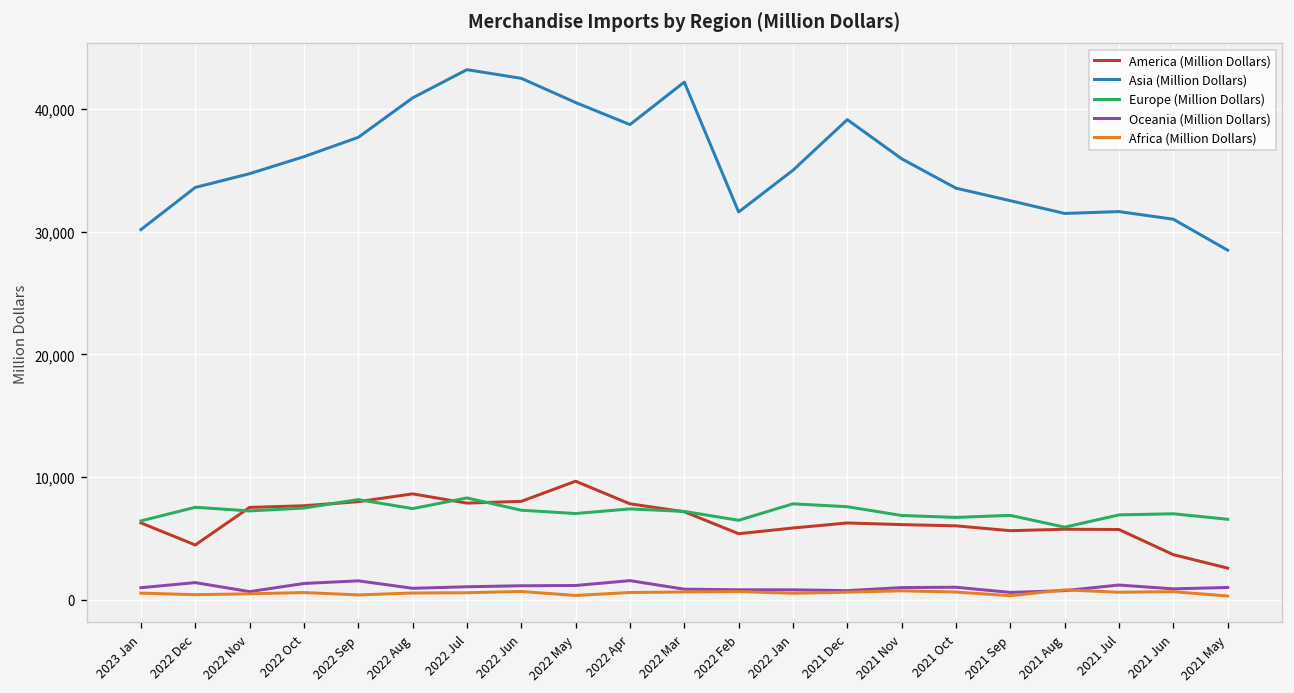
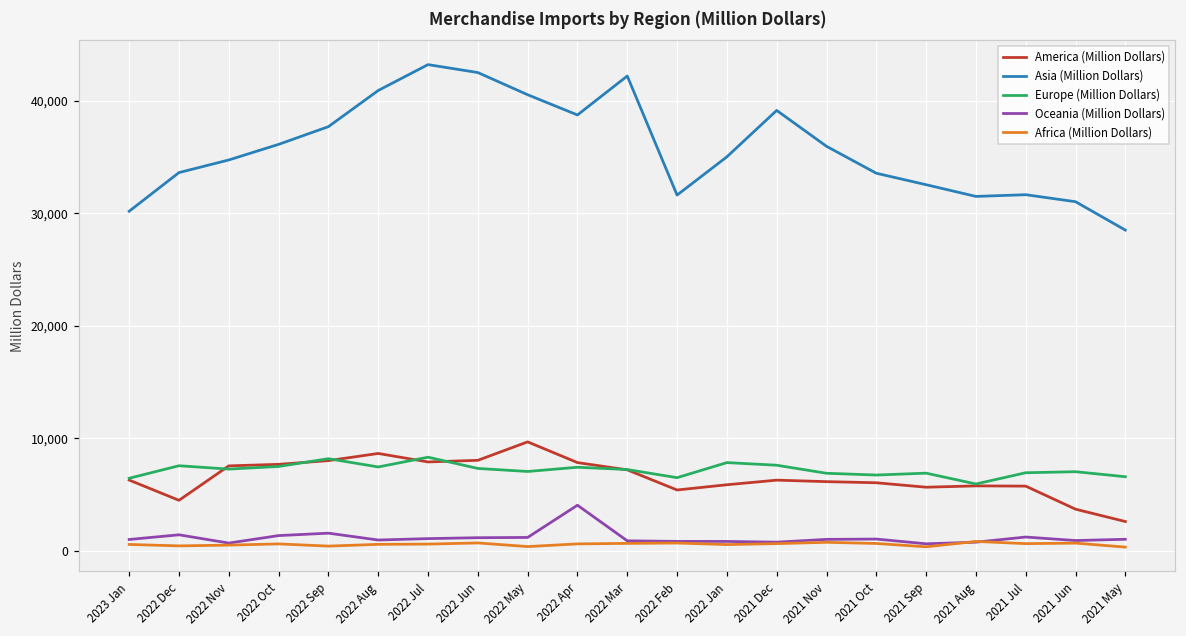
  {
    "America (Million Dollars)": {
      "2022 Dec": "4,500",
      "2022 Nov": "7,500",
      "2022 Aug": "8,600",
      "2022 Jul": "7,900",
      "2022 Jun": "8,000",
      "2022 May": "9,700",
      "2022 Apr": "7,800",
      "2022 Feb": "5,400",
      "2022 Jan": "5,900",
      "2021 Dec": "6,300",
      "2021 Nov": "6,100",
      "2021 Oct": "6,000",
      "2021 Sep": "5,600",
      "2021 Jul": "5,700",
      "2021 Jun": "3,700",
      "2021 May": "2,600"
    },
    "Asia (Million Dollars)": {
      "2023 Jan": "30,200",
      "2022 Dec": "33,600",
      "2022 Nov": "34,700",
      "2022 Oct": "36,100",
      "2022 Sep": "37,700",
      "2022 Aug": "40,900",
      "2022 Jul": "43,200",
      "2022 Jun": "42,500",
      "2022 May": "40,500",
      "2022 Apr": "38,700",
      "2022 Mar": "42,200",
      "2022 Feb": "31,600",
      "2022 Jan": "35,000",
      "2021 Dec": "39,100",
      "2021 Nov": "35,900",
      "2021 Oct": "33,600",
      "2021 Sep": "32,500",
      "2021 Aug": "31,500",
      "2021 Jul": "31,600",
      "2021 Jun": "31,000",
      "2021 May": "28,500"
    },
    "Europe (Million Dollars)": {
      "2022 Dec": "7,500",
      "2022 Nov": "7,200",
      "2022 Aug": "7,400",
      "2022 Jul": "8,300",
      "2022 Jun": "7,300",
      "2022 May": "7,000",
      "2022 Apr": "7,400",
      "2022 Feb": "6,500",
      "2022 Jan": "7,800",
      "2021 Dec": "7,600",
      "2021 Nov": "6,900",
      "2021 Oct": "6,700",
      "2021 Sep": "6,900",
      "2021 Jul": "6,900",
      "2021 Jun": "7,000",
      "2021 May": "6,600"
    },
    "Oceania (Million Dollars)": {
      "2023 Jan": "1,000",
      "2022 Dec": "1,400",
      "2022 Oct": "1,300",
      "2022 Sep": "1,500",
      "2022 Aug": "900",
      "2022 Jul": "1,100",
      "2022 Jun": "1,100",
      "2022 May": "1,200",
-     "2022 Apr": "1,600",
+     "2022 Apr": "4,000",
      "2022 Jan": "800",
      "2021 Nov": "1,000",
      "2021 Oct": "1,000",
      "2021 Sep": "600",
      "2021 Jul": "1,200",
      "2021 May": "1,000"
    },
    "Africa (Million Dollars)": {
      "2023 Jan": "500",
      "2022 Dec": "400",
      "2022 Oct": "600",
      "2022 Sep": "400",
      "2022 Aug": "600",
      "2022 Jul": "600",
      "2022 Jun": "700",
      "2022 May": "400",
      "2022 Apr": "600",
      "2022 Jan": "500",
      "2021 Nov": "700",
      "2021 Oct": "600",
      "2021 Sep": "300",
      "2021 Jul": "600",
      "2021 May": "300"
    }
  }
